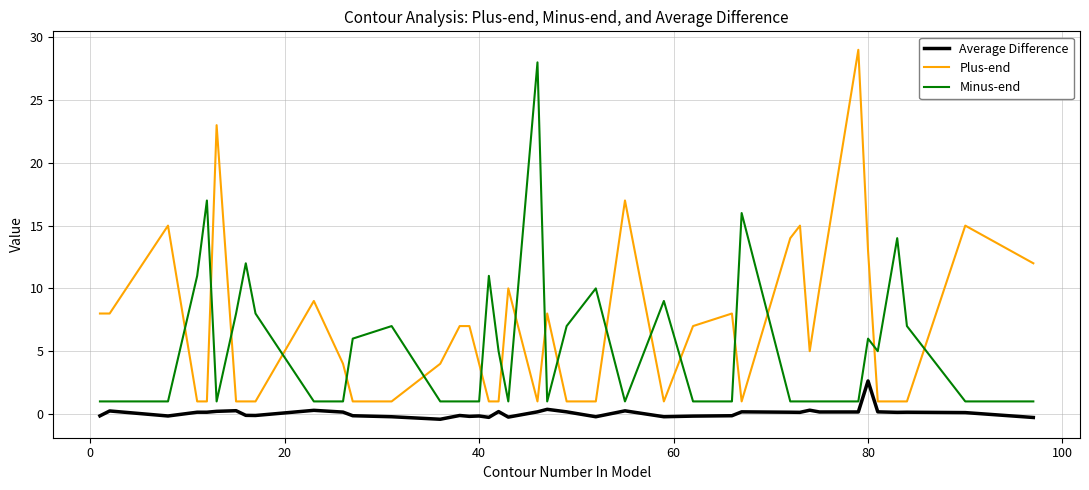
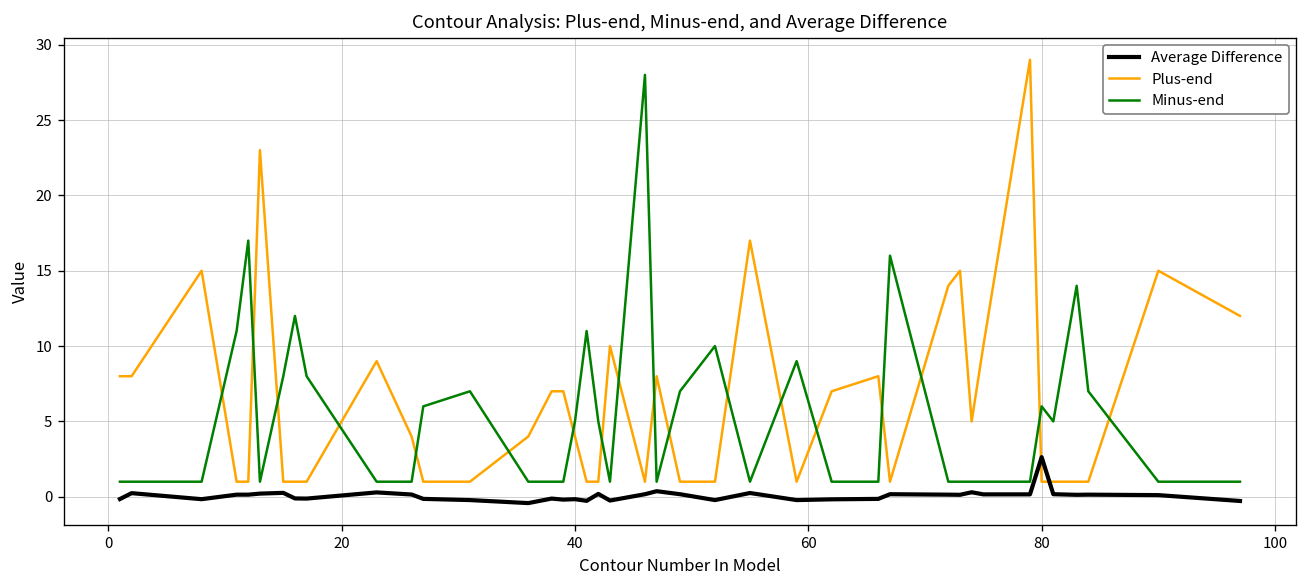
  {
    "Average Difference": {
      "40": 0,
      "80": 2.6
    },
    "Plus-end": {
      "40": 4,
-     "80": 13
+     "80": 1
    },
    "Minus-end": {
-     "40": 1,
+     "40": 5,
      "80": 6
    }
  }
